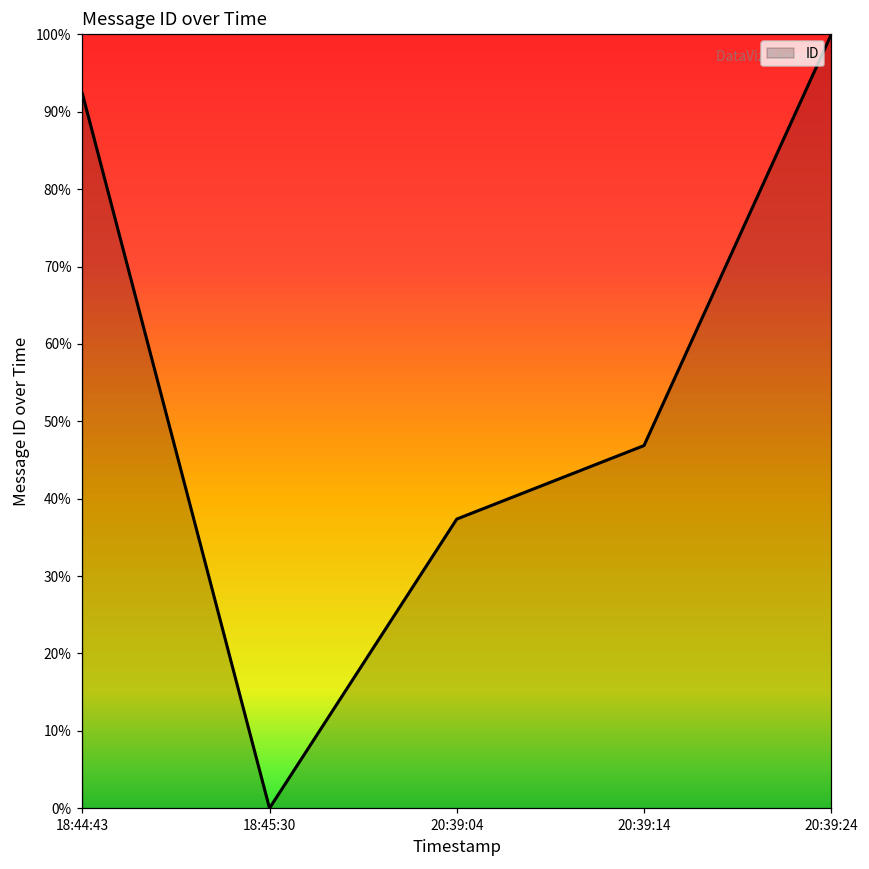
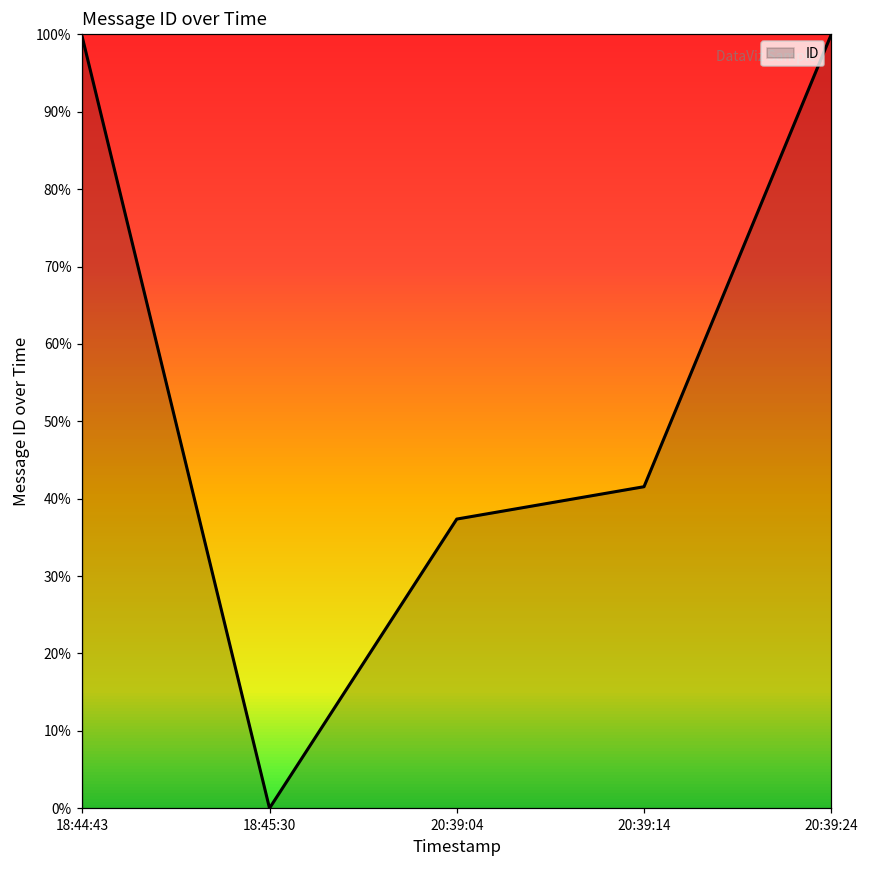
  {
-   "18:44:43": "92%",
+   "18:44:43": "100%",
    "18:45:30": "0%",
    "20:39:04": "37%",
-   "20:39:14": "47%",
+   "20:39:14": "42%",
    "20:39:24": "100%"
  }
